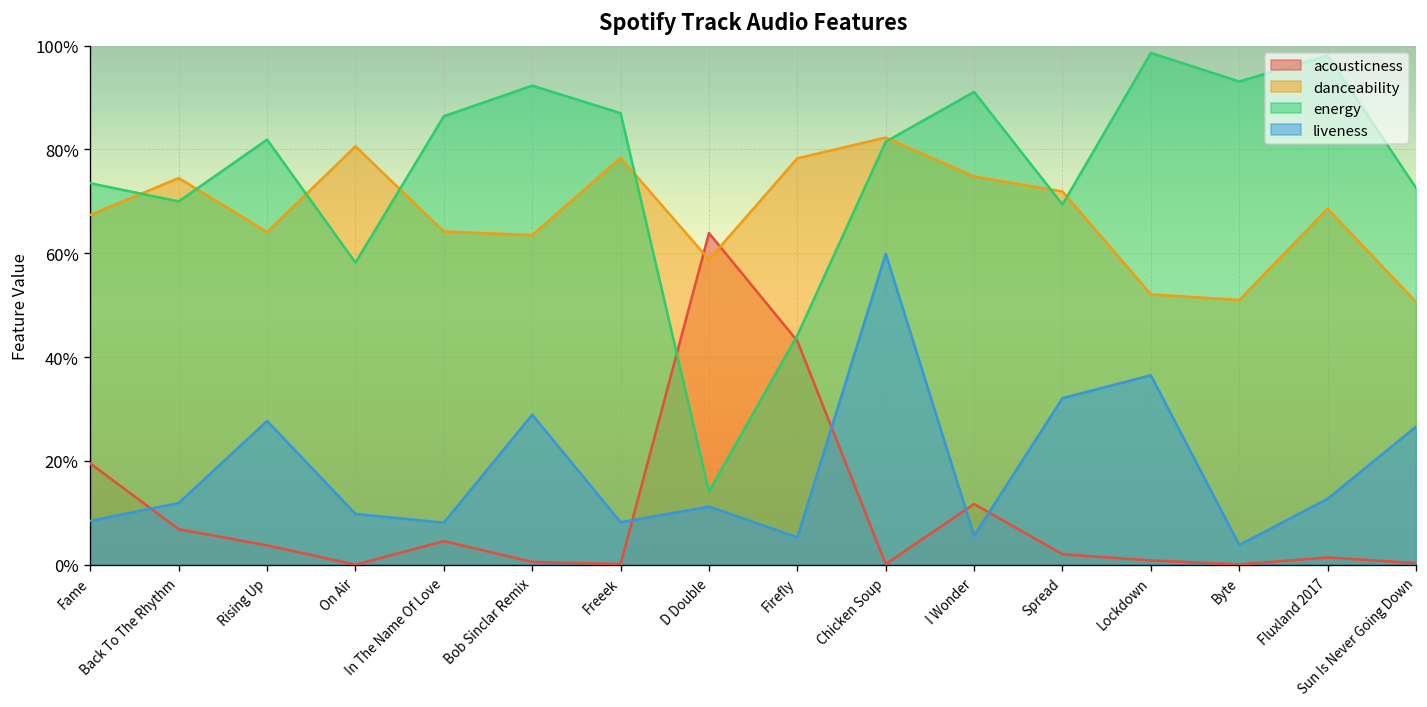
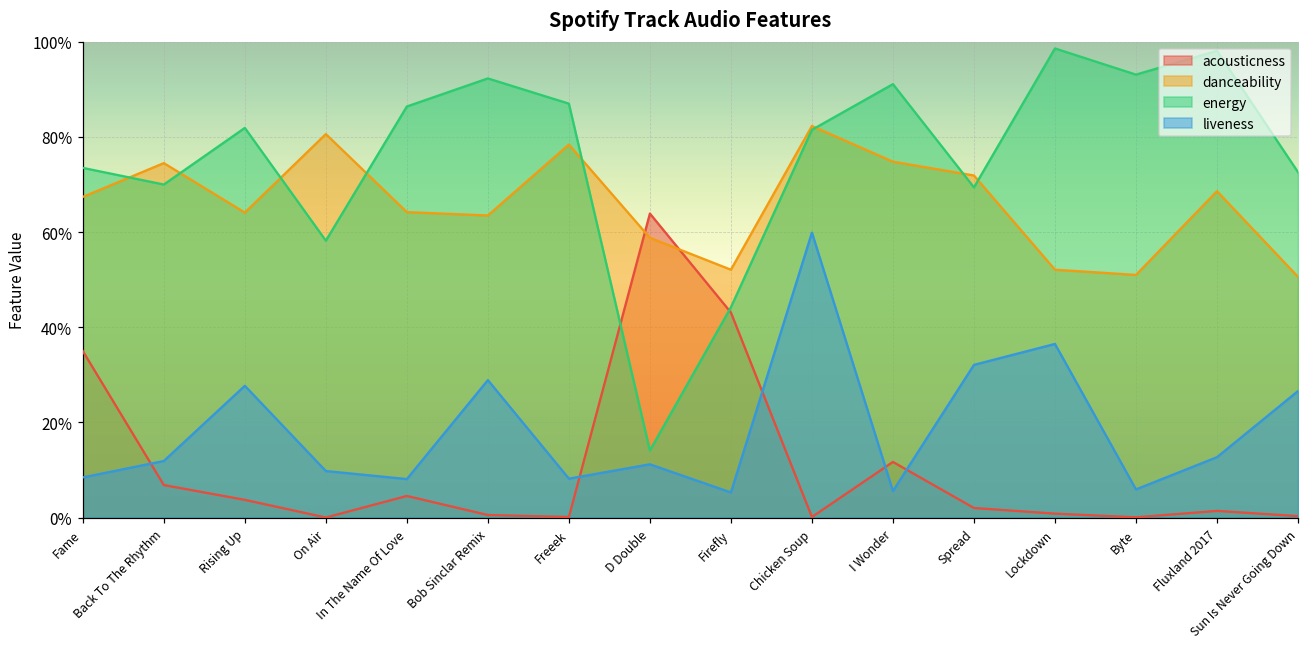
  {
    "acousticness": {
-     "Fame": "20%",
+     "Fame": "35%",
      "Back To The Rhythm": "7%",
      "Rising Up": "4%",
      "On Air": "0%",
      "In The Name Of Love": "5%",
      "Bob Sinclar Remix": "1%",
      "Freeek": "0%",
      "D Double": "64%",
      "Firefly": "43%",
      "Chicken Soup": "0%",
      "I Wonder": "12%",
      "Spread": "2%",
      "Lockdown": "1%",
      "Byte": "0%",
      "Fluxland 2017": "1%",
      "Sun Is Never Going Down": "0%"
    },
    "danceability": {
      "Fame": "67%",
      "Back To The Rhythm": "75%",
      "Rising Up": "64%",
      "On Air": "81%",
      "In The Name Of Love": "64%",
      "Bob Sinclar Remix": "64%",
      "Freeek": "78%",
      "D Double": "59%",
-     "Firefly": "78%",
+     "Firefly": "52%",
      "Chicken Soup": "82%",
      "I Wonder": "75%",
      "Spread": "72%",
      "Lockdown": "52%",
      "Byte": "51%",
      "Fluxland 2017": "69%",
      "Sun Is Never Going Down": "51%"
    },
    "energy": {
      "Fame": "74%",
      "Back To The Rhythm": "70%",
      "Rising Up": "82%",
      "On Air": "58%",
      "In The Name Of Love": "86%",
      "Bob Sinclar Remix": "92%",
      "Freeek": "87%",
      "D Double": "14%",
      "Firefly": "44%",
      "Chicken Soup": "82%",
      "I Wonder": "91%",
      "Spread": "69%",
      "Lockdown": "99%",
      "Byte": "93%",
      "Sun Is Never Going Down": "73%"
    },
    "liveness": {
      "Fame": "8%",
      "Back To The Rhythm": "12%",
      "Rising Up": "28%",
      "On Air": "10%",
      "In The Name Of Love": "8%",
      "Bob Sinclar Remix": "29%",
      "Freeek": "8%",
      "D Double": "11%",
      "Firefly": "5%",
      "Chicken Soup": "60%",
      "I Wonder": "6%",
      "Spread": "32%",
      "Lockdown": "37%",
-     "Byte": "4%",
+     "Byte": "6%",
      "Fluxland 2017": "13%",
      "Sun Is Never Going Down": "27%"
    }
  }
